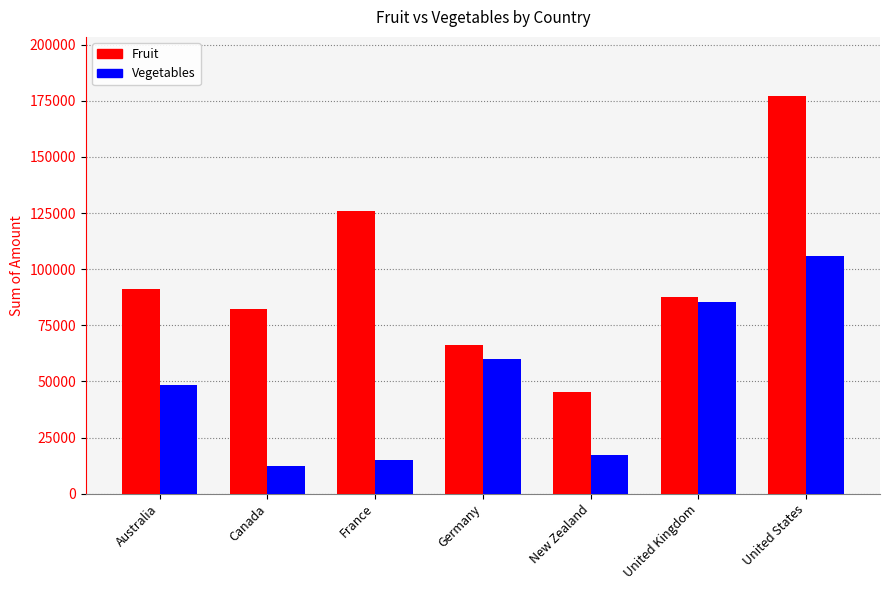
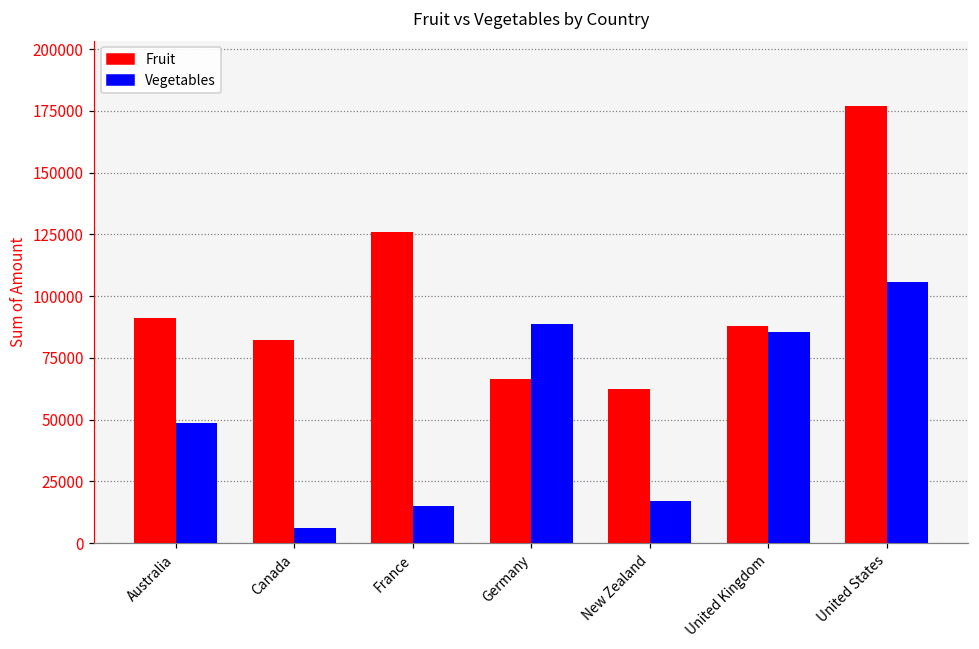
  {
    "Fruit": {
      "Australia": 91000,
      "Canada": 82000,
      "France": 126000,
      "Germany": 66000,
-     "New Zealand": 45000,
+     "New Zealand": 62000,
      "United Kingdom": 88000,
      "United States": 177000
    },
    "Vegetables": {
      "Australia": 49000,
-     "Canada": 12000,
+     "Canada": 6000,
      "France": 15000,
-     "Germany": 60000,
+     "Germany": 89000,
      "New Zealand": 17000,
      "United Kingdom": 85000,
      "United States": 106000
    }
  }
